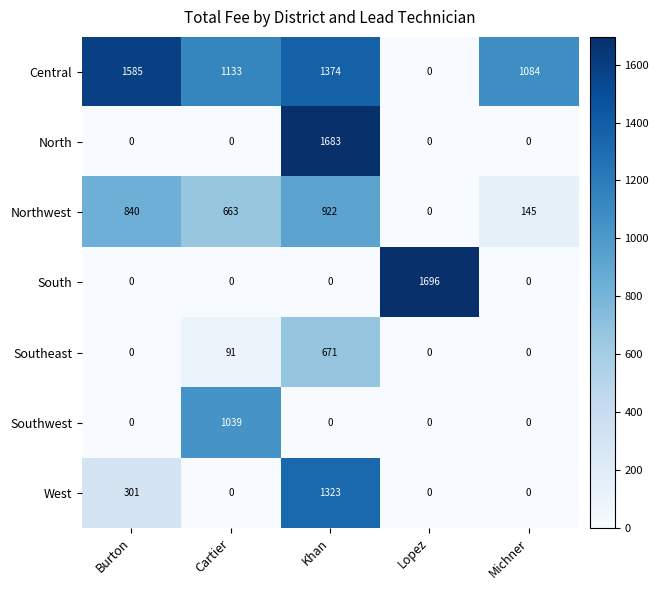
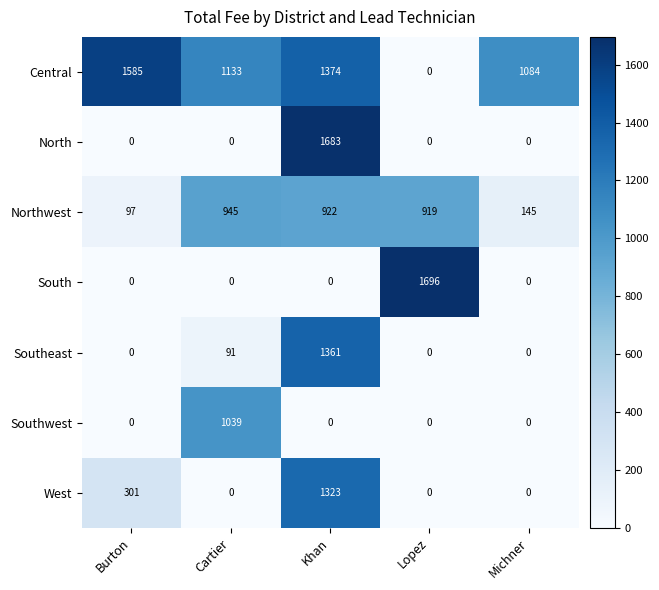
  {
    "Central": {
      "Burton": 1585,
      "Cartier": 1133,
      "Khan": 1374,
      "Lopez": 0,
      "Michner": 1084
    },
    "North": {
      "Burton": 0,
      "Cartier": 0,
      "Khan": 1683,
      "Lopez": 0,
      "Michner": 0
    },
    "Northwest": {
-     "Burton": 840,
-     "Cartier": 663,
+     "Burton": 97,
+     "Cartier": 945,
      "Khan": 922,
-     "Lopez": 0,
+     "Lopez": 919,
      "Michner": 145
    },
    "South": {
      "Burton": 0,
      "Cartier": 0,
      "Khan": 0,
      "Lopez": 1696,
      "Michner": 0
    },
    "Southeast": {
      "Burton": 0,
      "Cartier": 91,
-     "Khan": 671,
+     "Khan": 1361,
      "Lopez": 0,
      "Michner": 0
    },
    "Southwest": {
      "Burton": 0,
      "Cartier": 1039,
      "Khan": 0,
      "Lopez": 0,
      "Michner": 0
    },
    "West": {
      "Burton": 301,
      "Cartier": 0,
      "Khan": 1323,
      "Lopez": 0,
      "Michner": 0
    }
  }
